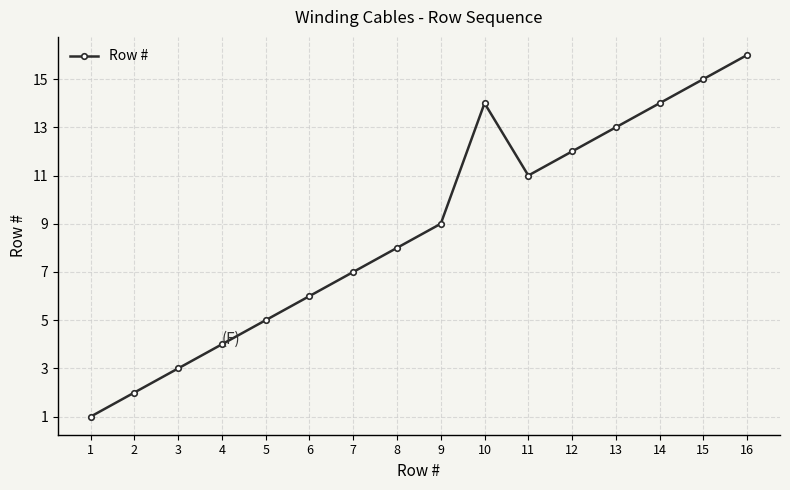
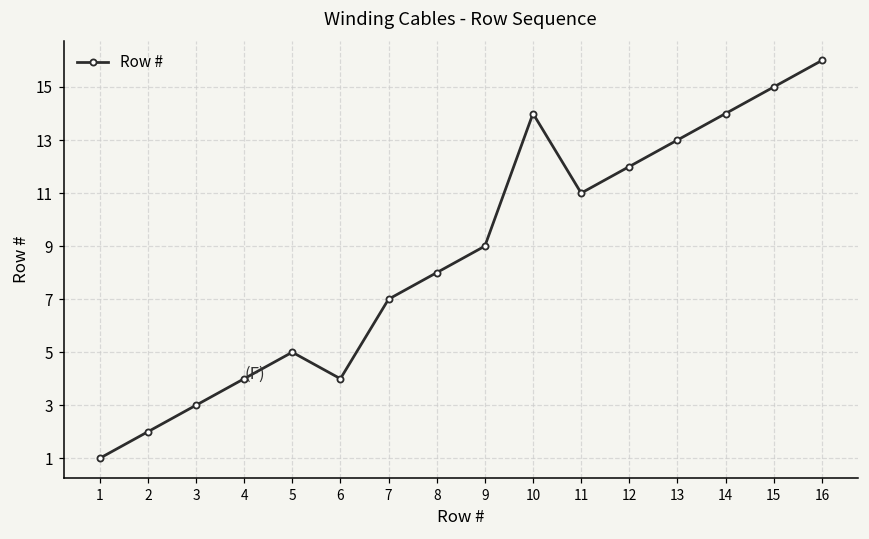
  {
    "1": 1,
    "2": 2,
    "3": 3,
    "4": 4,
    "5": 5,
-   "6": 6,
+   "6": 4,
    "7": 7,
    "8": 8,
    "9": 9,
    "10": 14,
    "11": 11,
    "12": 12,
    "13": 13,
    "14": 14,
    "15": 15,
    "16": 16
  }
